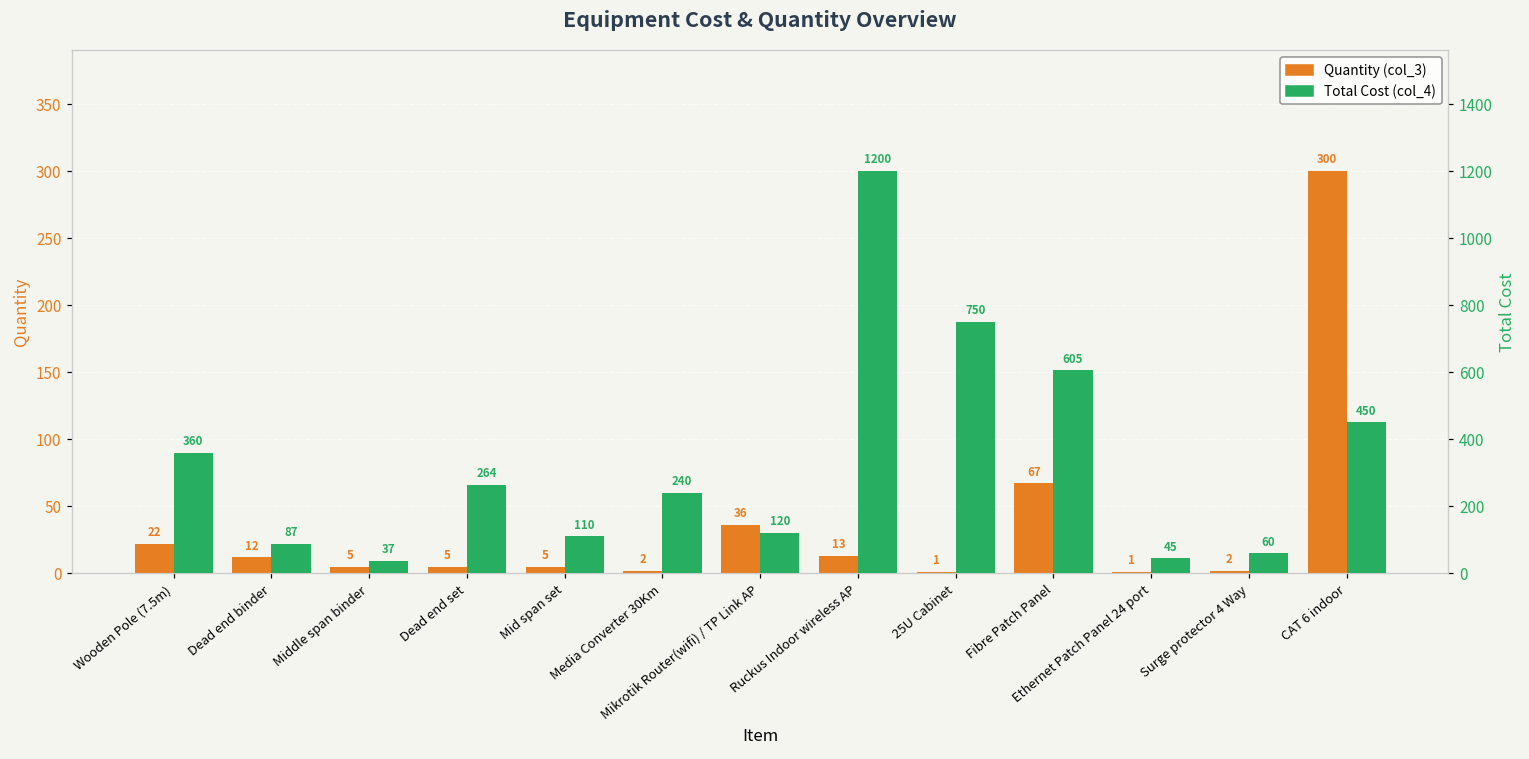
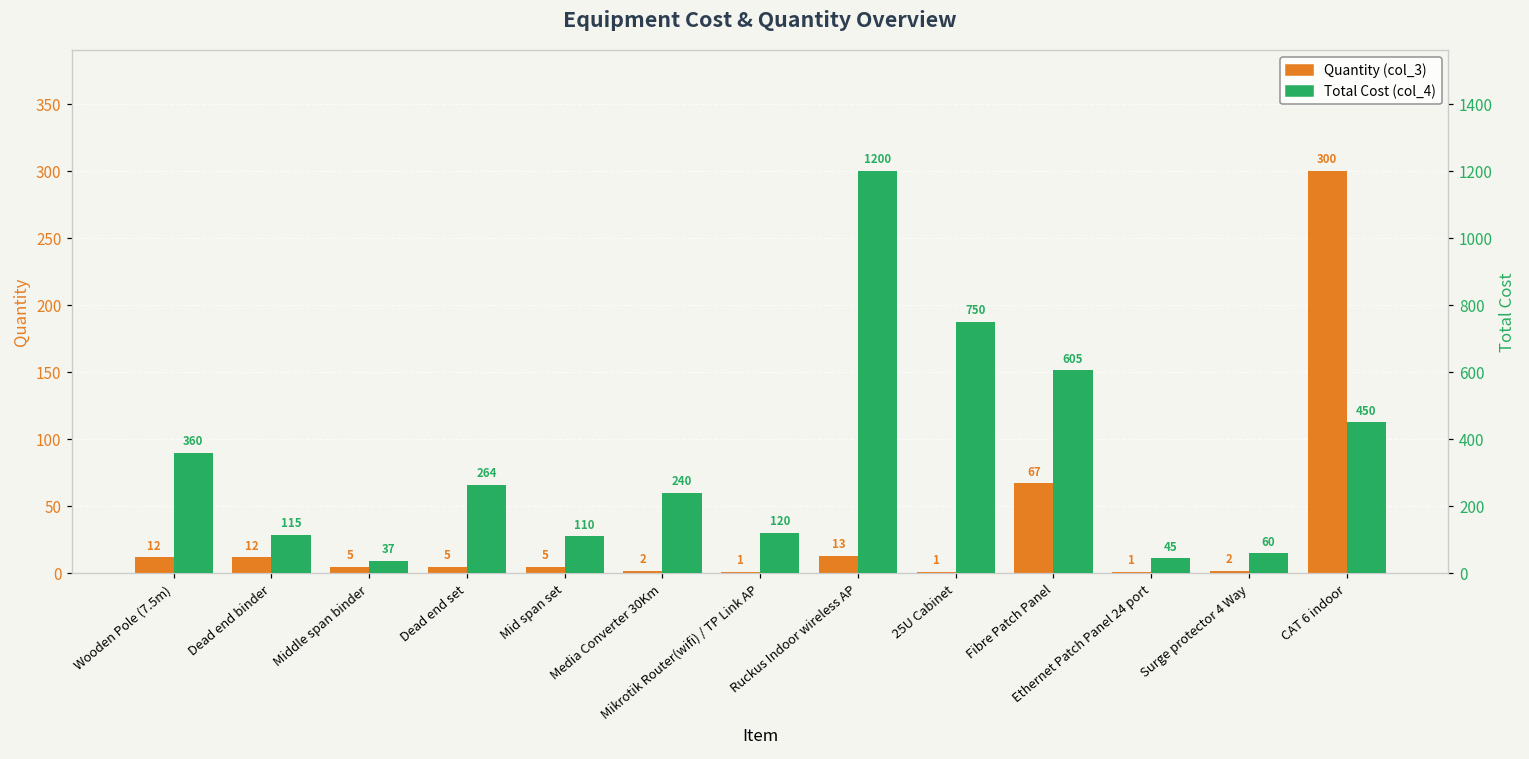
  {
    "Quantity (col_3)": {
-     "Wooden Pole (7.5m)": 22,
+     "Wooden Pole (7.5m)": 12,
      "Dead end binder": 12,
      "Middle span binder": 5,
      "Dead end set": 5,
      "Mid span set": 5,
      "Media Converter 30Km": 2,
-     "Mikrotik Router(wifi) / TP Link AP": 36,
+     "Mikrotik Router(wifi) / TP Link AP": 1,
      "Ruckus Indoor wireless AP": 13,
      "25U Cabinet": 1,
      "Fibre Patch Panel": 67,
      "Ethernet Patch Panel 24 port": 1,
      "Surge protector 4 Way": 2,
      "CAT 6 indoor": 300
    },
    "Total Cost (col_4)": {
      "Wooden Pole (7.5m)": 360,
-     "Dead end binder": 87,
+     "Dead end binder": 115,
      "Middle span binder": 37,
      "Dead end set": 264,
      "Mid span set": 110,
      "Media Converter 30Km": 240,
      "Mikrotik Router(wifi) / TP Link AP": 120,
      "Ruckus Indoor wireless AP": 1200,
      "25U Cabinet": 750,
      "Fibre Patch Panel": 605,
      "Ethernet Patch Panel 24 port": 45,
      "Surge protector 4 Way": 60,
      "CAT 6 indoor": 450
    }
  }
